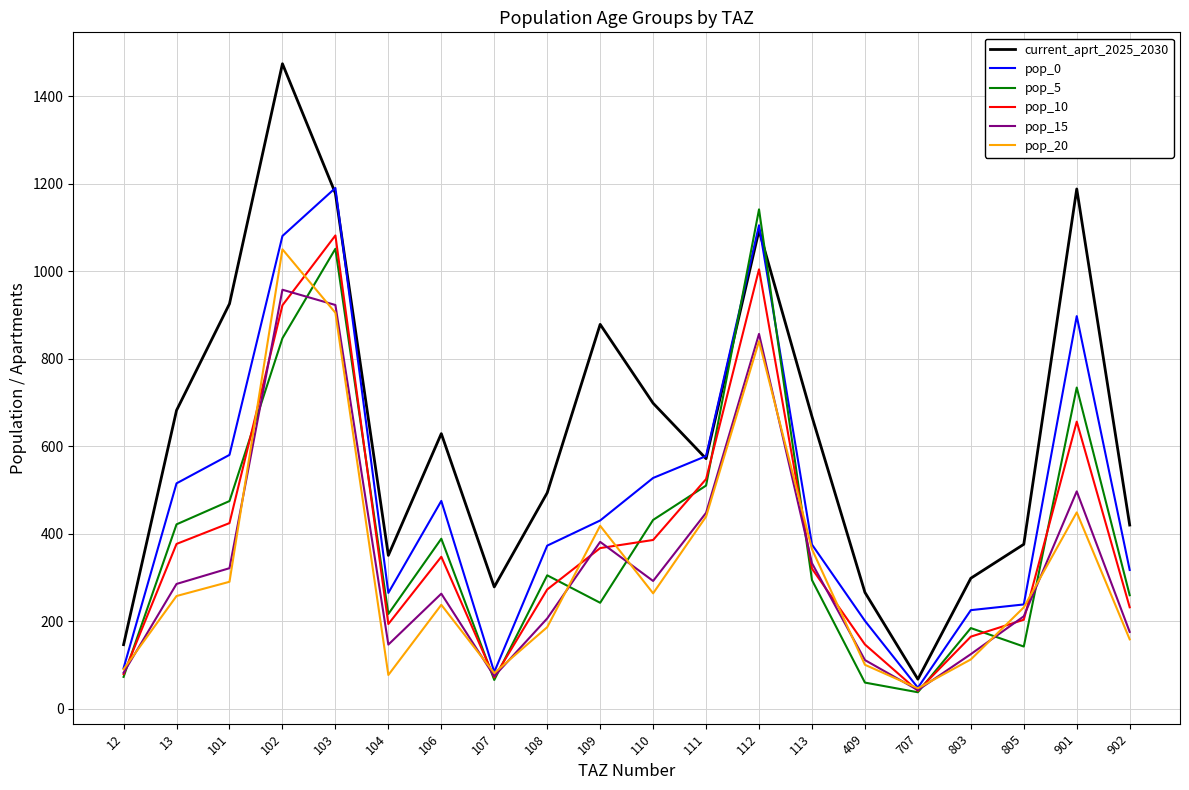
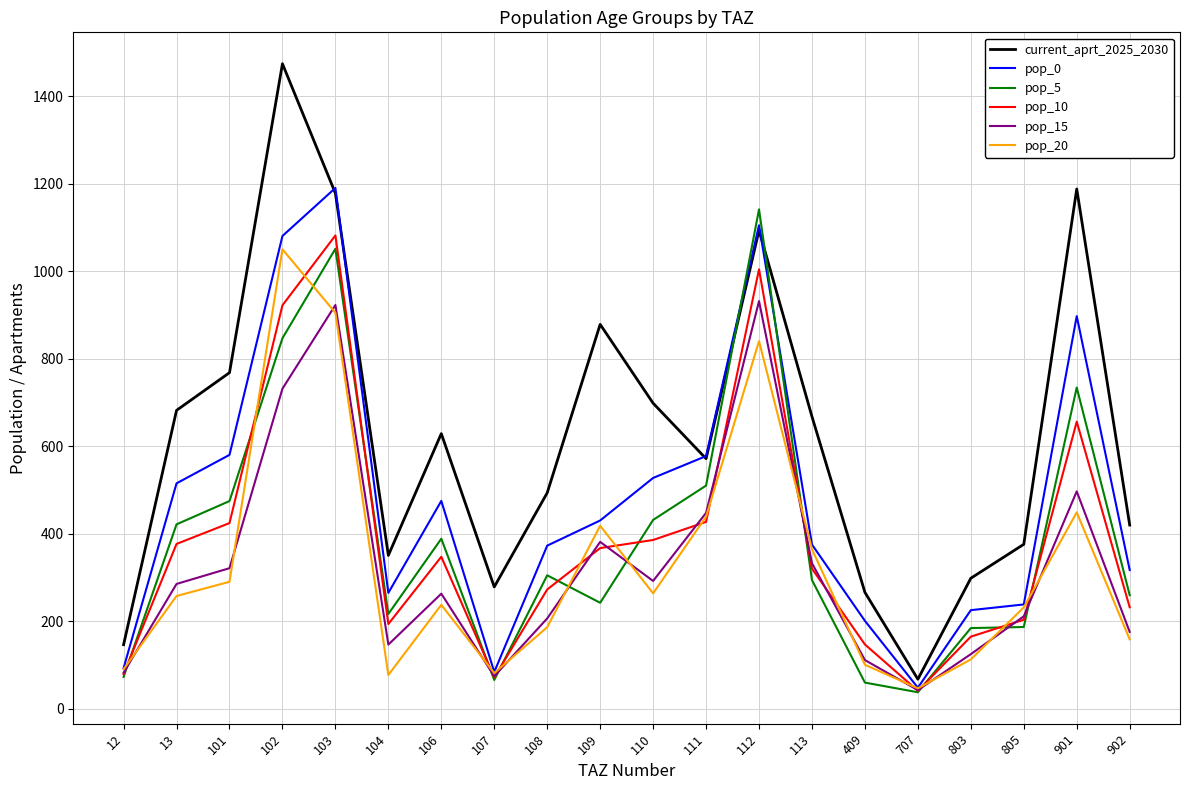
  {
    "current_aprt_2025_2030": {
      "12": 150,
      "13": 680,
-     "101": 930,
+     "101": 770,
      "102": 1470,
      "103": 1180,
      "104": 350,
      "106": 630,
      "107": 280,
      "108": 490,
      "109": 880,
      "110": 700,
      "111": 570,
      "112": 1090,
      "113": 670,
      "409": 270,
      "707": 70,
      "803": 300,
      "805": 380,
      "901": 1190,
      "902": 420
    },
    "pop_0": {
      "13": 520,
      "101": 580,
      "102": 1080,
      "103": 1190,
      "104": 260,
      "106": 480,
      "108": 370,
      "109": 430,
      "110": 530,
      "111": 580,
      "112": 1110,
      "113": 380,
      "409": 200,
      "803": 230,
      "805": 240,
      "901": 900,
      "902": 320
    },
    "pop_5": {
      "12": 70,
      "13": 420,
      "101": 470,
      "102": 850,
      "103": 1050,
      "104": 220,
      "106": 390,
      "107": 70,
      "108": 310,
      "109": 240,
      "110": 430,
      "111": 510,
      "112": 1140,
      "113": 290,
      "409": 60,
      "803": 180,
-     "805": 140,
+     "805": 190,
      "901": 730,
      "902": 260
    },
    "pop_10": {
      "13": 380,
      "101": 420,
      "102": 920,
      "103": 1080,
      "104": 190,
      "106": 350,
      "108": 270,
      "109": 370,
      "110": 390,
-     "111": 530,
+     "111": 430,
      "112": 1000,
      "113": 320,
      "409": 150,
      "803": 160,
      "805": 200,
      "901": 660,
      "902": 230
    },
    "pop_15": {
      "13": 290,
      "101": 320,
-     "102": 960,
+     "102": 730,
      "103": 920,
      "104": 150,
      "106": 260,
      "108": 210,
      "109": 380,
      "110": 290,
      "111": 450,
-     "112": 860,
+     "112": 930,
      "113": 330,
      "409": 110,
      "803": 120,
      "805": 210,
      "901": 500,
      "902": 180
    },
    "pop_20": {
      "13": 260,
      "101": 290,
      "102": 1050,
      "103": 910,
      "104": 80,
      "106": 240,
      "108": 190,
      "109": 420,
      "110": 260,
      "111": 440,
      "112": 840,
      "113": 360,
      "409": 100,
      "803": 110,
      "805": 230,
      "901": 450,
      "902": 160
    }
  }
